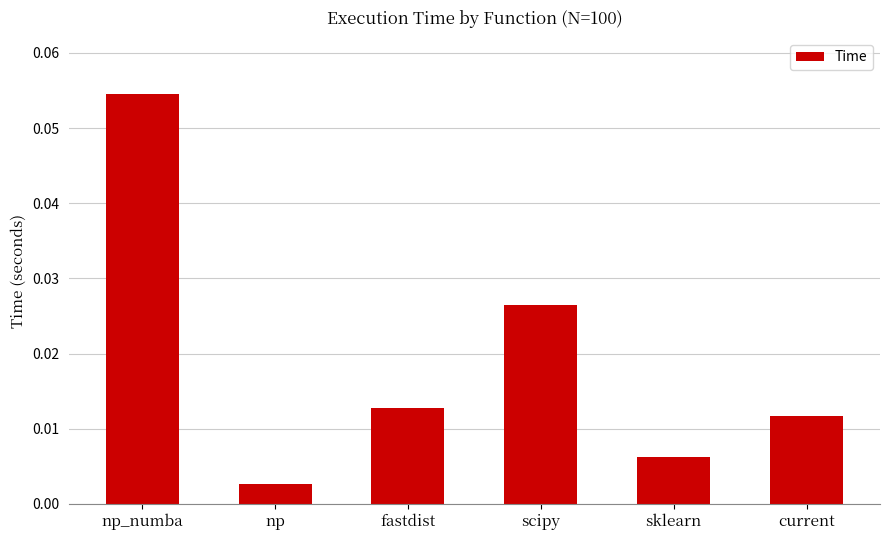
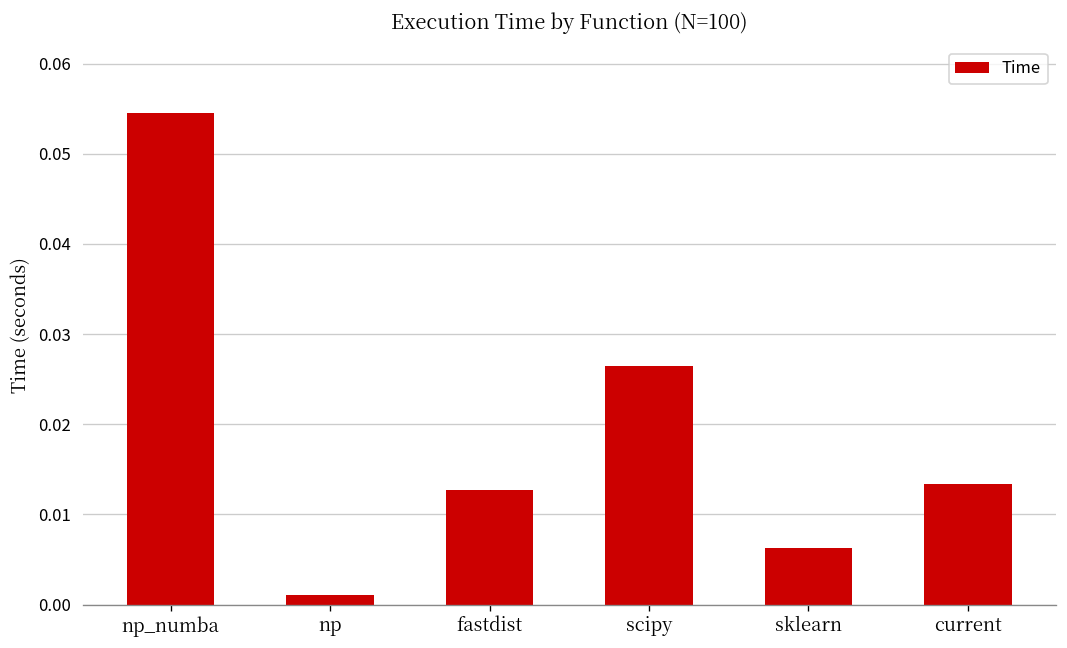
  {
    "np_numba": 0.055,
-   "np": 0.003,
+   "np": 0.001,
    "fastdist": 0.013,
    "scipy": 0.026,
    "sklearn": 0.006,
-   "current": 0.012
+   "current": 0.013
  }
